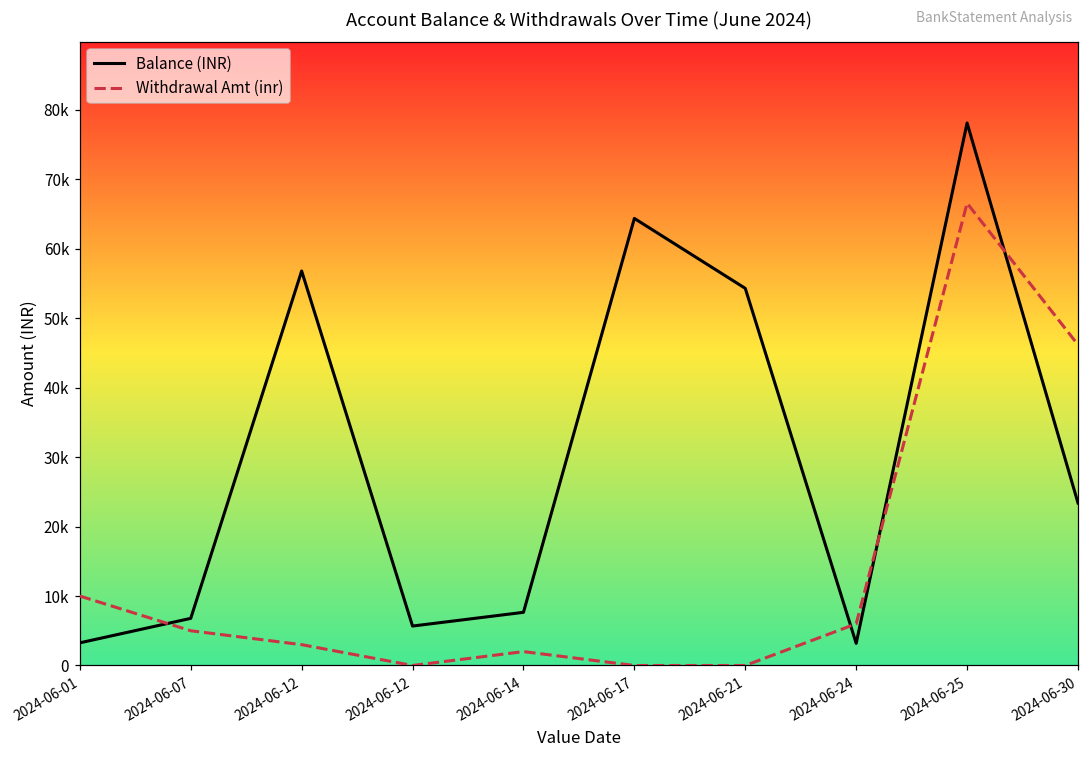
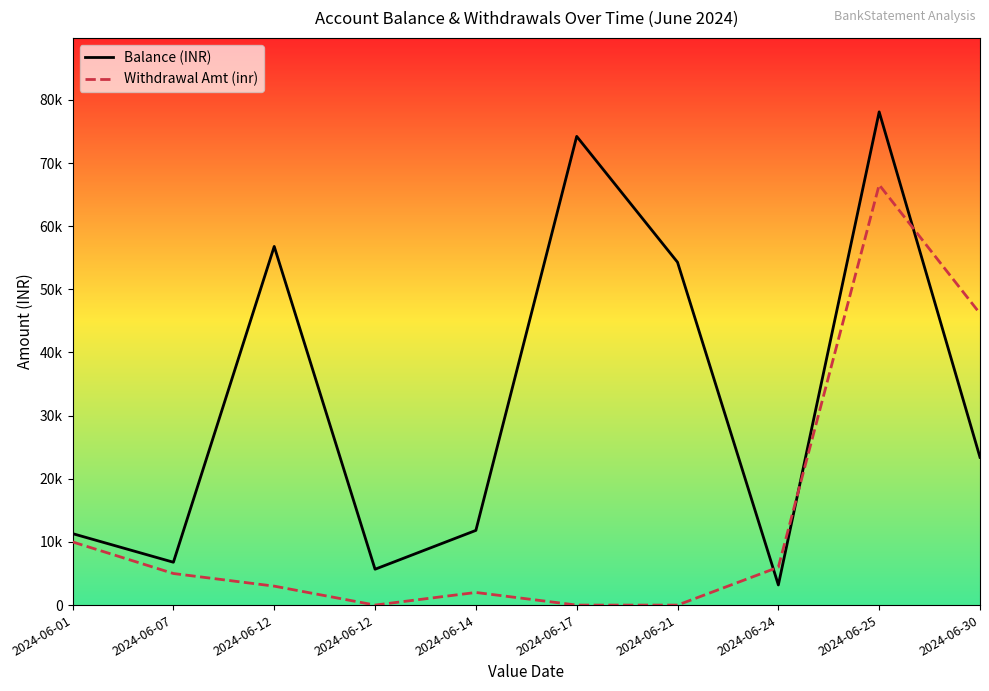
  {
    "Balance (INR)": {
-     "2024-06-01": 3000,
+     "2024-06-01": 11000,
      "2024-06-07": 7000,
-     "2024-06-14": 8000,
-     "2024-06-17": 64000,
+     "2024-06-14": 12000,
+     "2024-06-17": 74000,
      "2024-06-21": 54000,
      "2024-06-24": 3000,
      "2024-06-25": 78000,
      "2024-06-30": 23000
    },
    "Withdrawal Amt (inr)": {
      "2024-06-01": 10000,
      "2024-06-07": 5000,
      "2024-06-14": 2000,
      "2024-06-17": 0,
      "2024-06-21": 0,
      "2024-06-24": 6000,
      "2024-06-25": 67000,
      "2024-06-30": 46000
    }
  }
